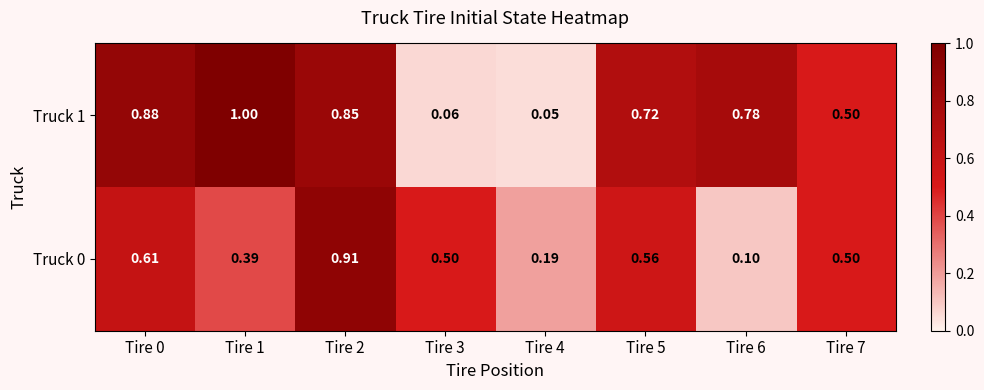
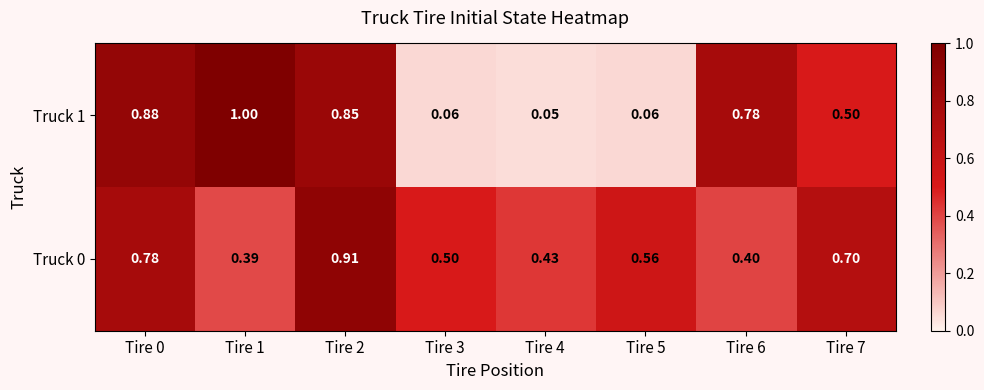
  {
    "Truck 1": {
      "Tire 0": 0.88,
      "Tire 1": 1.00,
      "Tire 2": 0.85,
      "Tire 3": 0.06,
      "Tire 4": 0.05,
-     "Tire 5": 0.72,
+     "Tire 5": 0.06,
      "Tire 6": 0.78,
      "Tire 7": 0.50
    },
    "Truck 0": {
-     "Tire 0": 0.61,
+     "Tire 0": 0.78,
      "Tire 1": 0.39,
      "Tire 2": 0.91,
      "Tire 3": 0.50,
-     "Tire 4": 0.19,
+     "Tire 4": 0.43,
      "Tire 5": 0.56,
-     "Tire 6": 0.10,
-     "Tire 7": 0.50
+     "Tire 6": 0.40,
+     "Tire 7": 0.70
    }
  }
